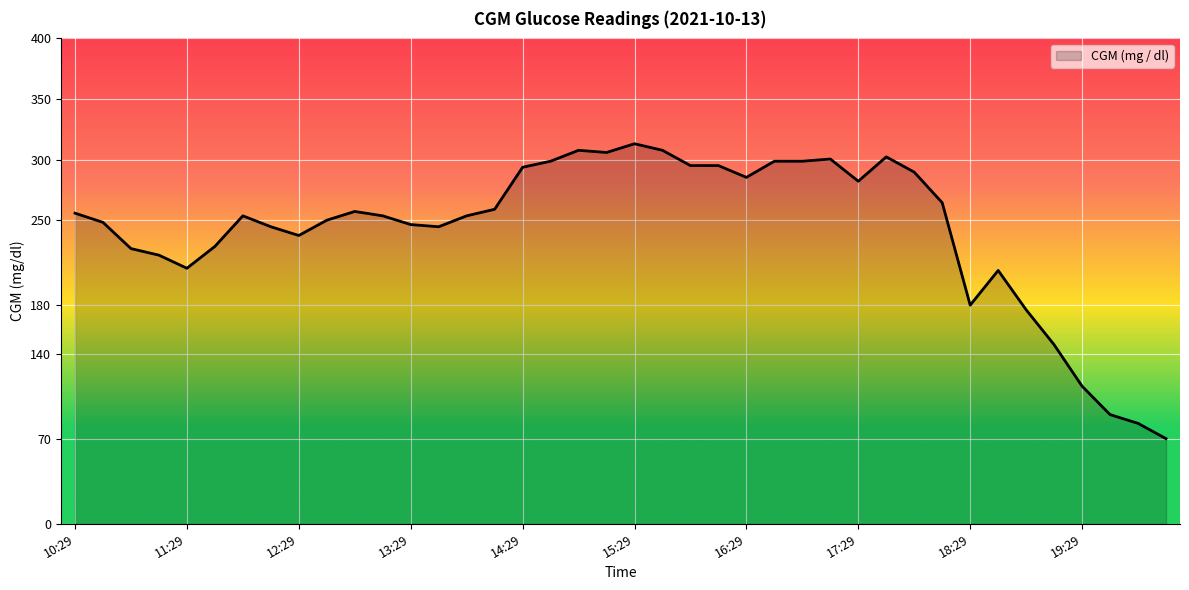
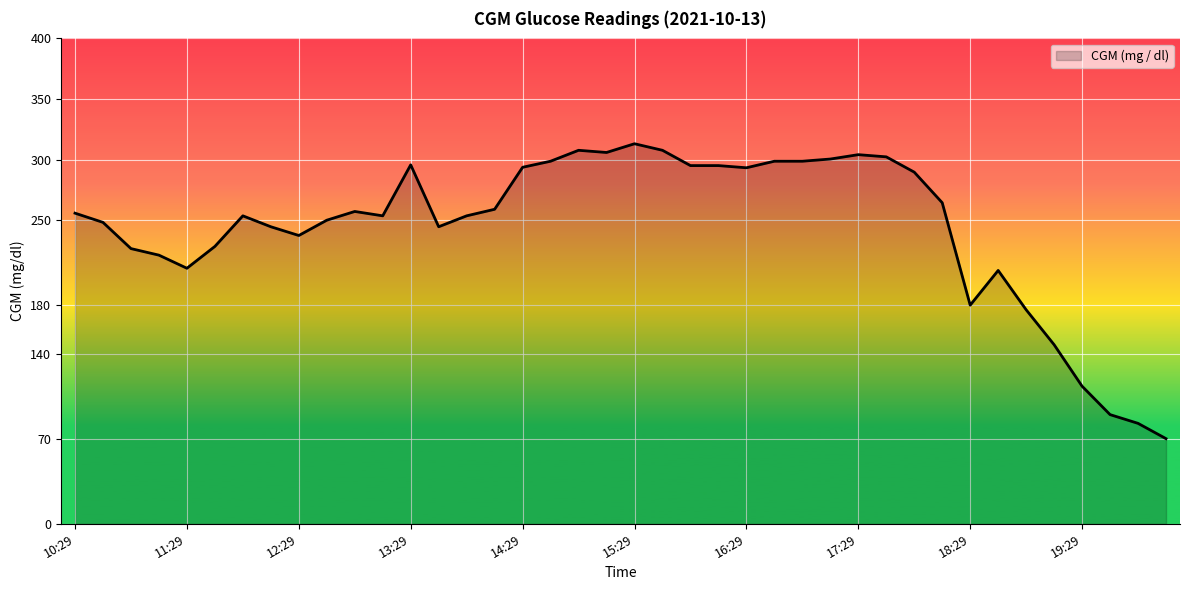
  {
    "10:29": 256,
    "11:29": 211,
    "12:29": 238,
-   "13:29": 247,
+   "13:29": 296,
    "14:29": 294,
    "15:29": 313,
-   "16:29": 286,
-   "17:29": 282,
+   "16:29": 293,
+   "17:29": 304,
    "18:29": 180,
    "19:29": 113
  }
